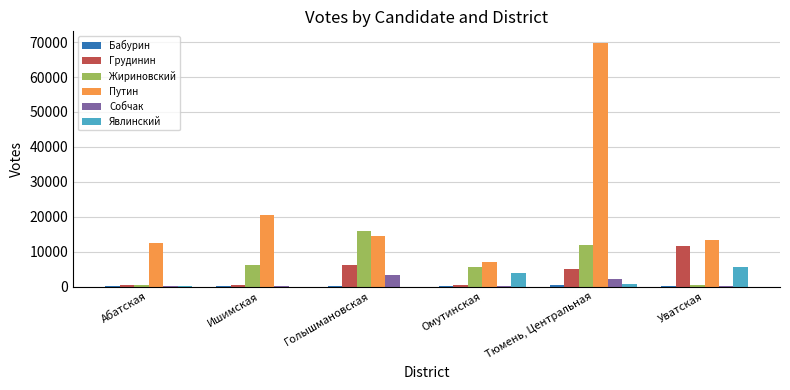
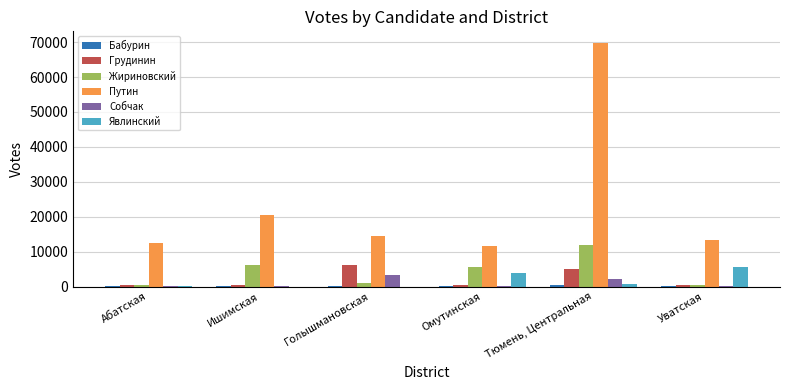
  {
    "Грудинин": {
      "Голышмановская": 6000,
      "Тюмень, Центральная": 5000,
-     "Уватская": 12000
+     "Уватская": 0
    },
    "Жириновский": {
      "Ишимская": 6000,
-     "Голышмановская": 16000,
+     "Голышмановская": 1000,
      "Омутинская": 6000,
      "Тюмень, Центральная": 12000
    },
    "Путин": {
      "Абатская": 13000,
      "Ишимская": 21000,
      "Голышмановская": 14000,
-     "Омутинская": 7000,
+     "Омутинская": 12000,
      "Тюмень, Центральная": 70000,
      "Уватская": 13000
    },
    "Собчак": {
      "Голышмановская": 3000,
      "Тюмень, Центральная": 2000
    },
    "Явлинский": {
      "Омутинская": 4000,
      "Тюмень, Центральная": 1000,
      "Уватская": 6000
    }
  }
